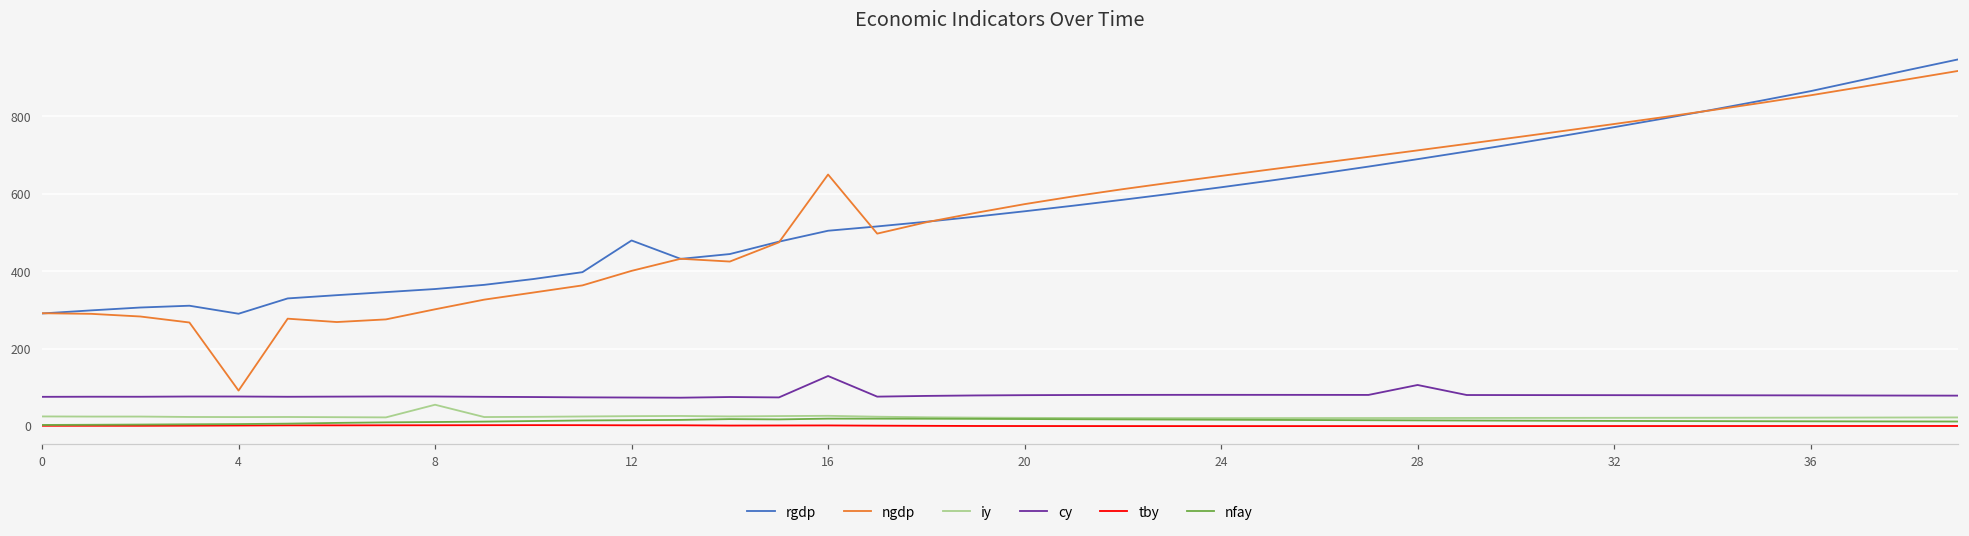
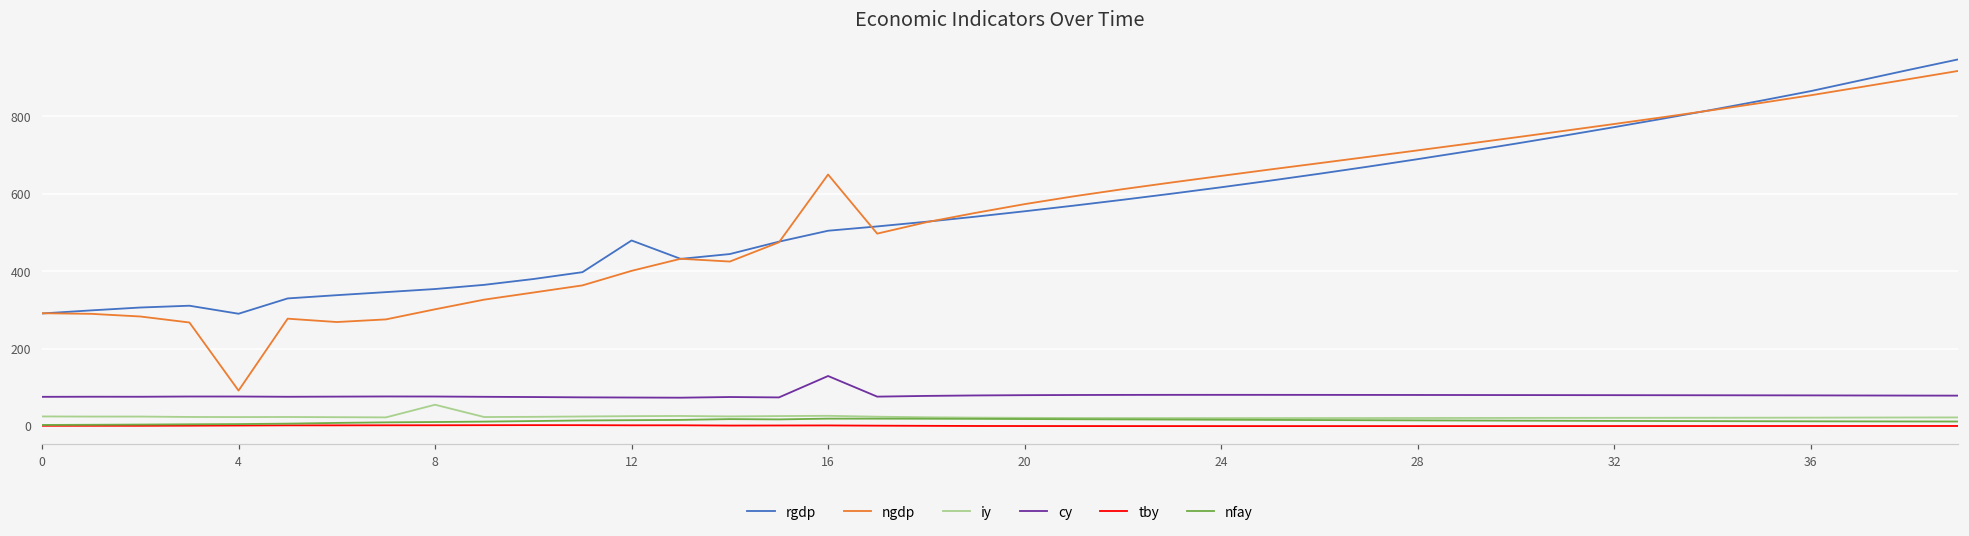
  {
    "rgdp": {
      "4": 290,
      "8": 350,
      "12": 480,
      "16": 500,
      "20": 550,
      "24": 620,
      "28": 690,
      "32": 770,
      "36": 870
    },
    "ngdp": {
      "4": 90,
      "8": 300,
      "12": 400,
      "16": 650,
      "20": 570,
      "24": 650,
      "28": 710,
      "32": 780,
      "36": 850
    },
    "iy": {
      "0": 20,
      "4": 20,
      "8": 50,
      "12": 30,
      "16": 30,
      "32": 20,
      "36": 20
    },
    "cy": {
      "0": 80,
      "4": 80,
      "8": 80,
      "12": 70,
      "16": 130,
      "20": 80,
      "24": 80,
-     "28": 110,
+     "28": 80,
      "32": 80,
      "36": 80
    },
    "tby": {
      "8": 0,
      "12": 0,
      "16": 0,
      "20": 0,
      "24": 0,
      "28": 0,
      "32": 0,
      "36": 0
    },
    "nfay": {
      "8": 10,
      "12": 10,
      "16": 20,
      "32": 10,
      "36": 10
    }
  }
